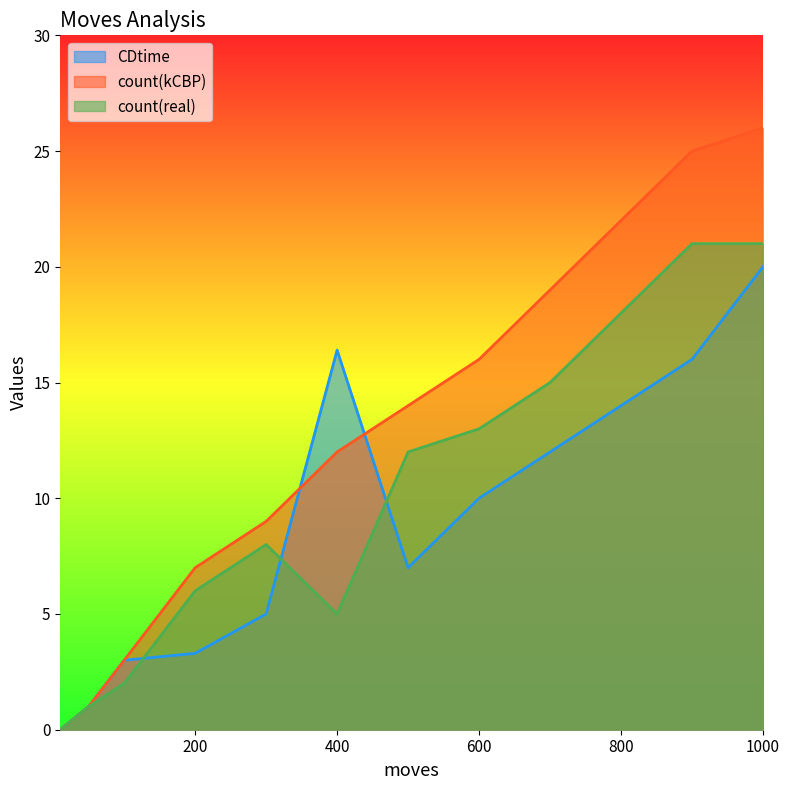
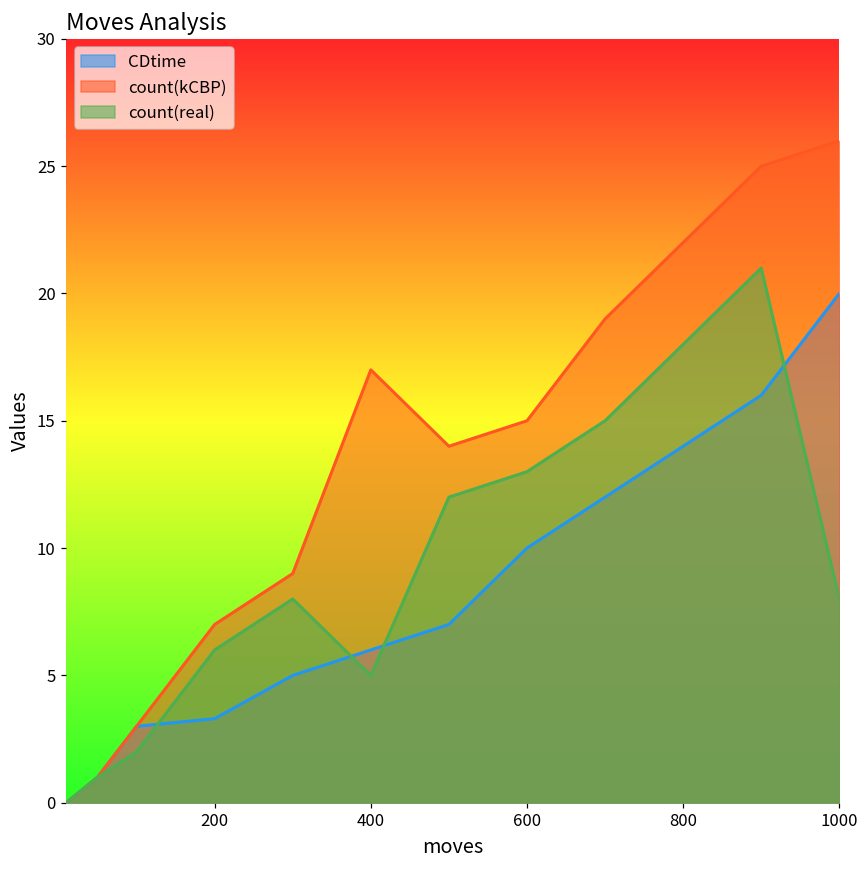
  {
    "CDtime": {
      "200": 3.3,
-     "400": 16.4,
+     "400": 6.0,
      "600": 10.0,
      "800": 14.0,
      "1000": 20.0
    },
    "count(kCBP)": {
      "200": 7,
-     "400": 12,
-     "600": 16,
+     "400": 17,
+     "600": 15,
      "800": 22,
      "1000": 26
    },
    "count(real)": {
      "200": 6,
      "400": 5,
      "600": 13,
      "800": 18,
-     "1000": 21
+     "1000": 8
    }
  }
